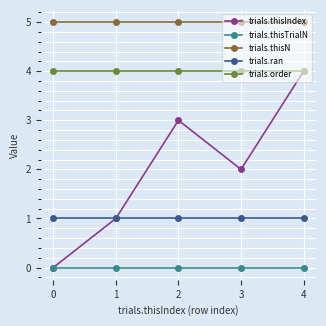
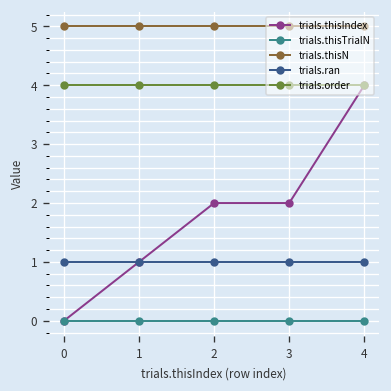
  {
    "trials.thisIndex": {
-     "2": 3,
+     "2": 2,
      "3": 2
    }
  }
